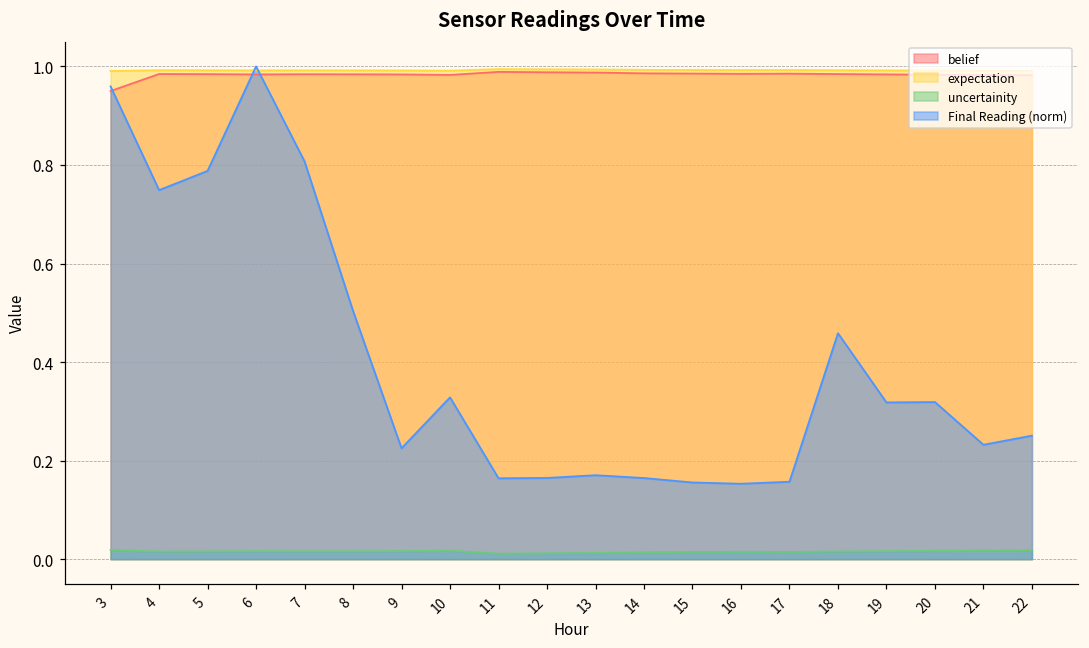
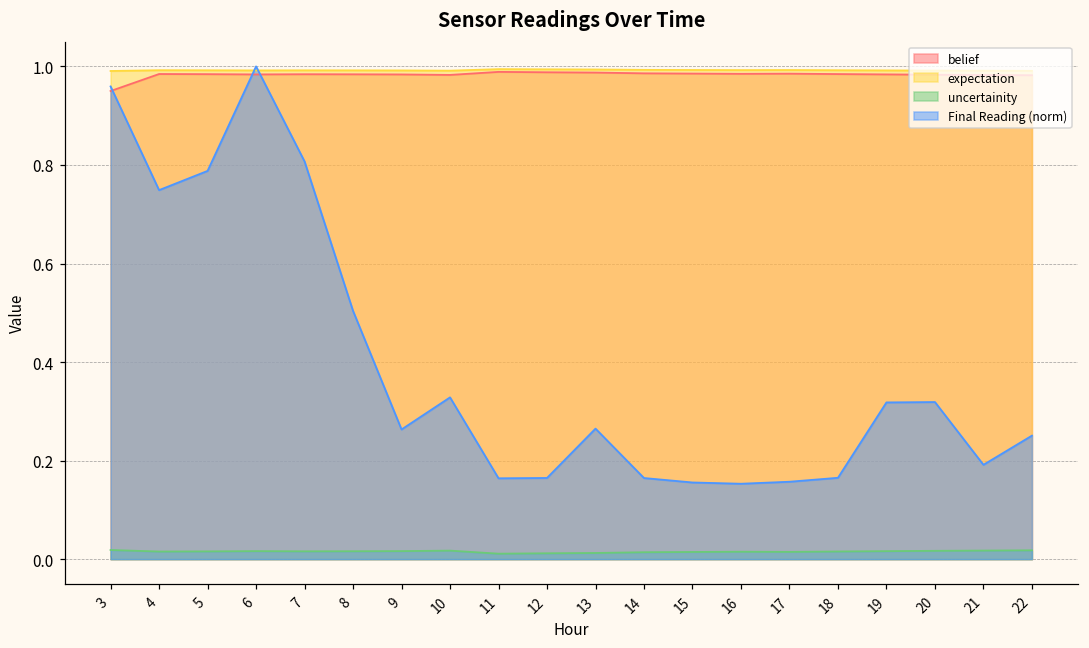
  {
    "belief": {
      "3": 0.95,
      "4": 0.98,
      "5": 0.98,
      "6": 0.98,
      "7": 0.98,
      "8": 0.98,
      "9": 0.98,
      "10": 0.98,
      "12": 0.99,
      "13": 0.99,
      "14": 0.99,
      "15": 0.99,
      "16": 0.98,
      "17": 0.99,
      "18": 0.98,
      "19": 0.98
    },
    "expectation": {
      "3": 0.99,
      "4": 0.99,
      "5": 0.99,
      "6": 0.99,
      "7": 0.99,
      "8": 0.99,
      "9": 0.99,
      "10": 0.99,
      "12": 0.99,
      "13": 0.99,
      "14": 0.99,
      "15": 0.99,
      "16": 0.99,
      "17": 0.99,
      "18": 0.99,
      "19": 0.99
    },
    "uncertainity": {
      "3": 0.02,
      "4": 0.02,
      "5": 0.02,
      "6": 0.02,
      "7": 0.02,
      "8": 0.02,
      "9": 0.02,
      "10": 0.02,
      "11": 0.01,
      "12": 0.01,
      "13": 0.01,
      "14": 0.01,
      "15": 0.01,
      "16": 0.02,
      "17": 0.01,
      "18": 0.02,
      "19": 0.02,
      "20": 0.02,
      "21": 0.02,
      "22": 0.02
    },
    "Final Reading (norm)": {
      "3": 0.96,
      "4": 0.75,
      "5": 0.79,
      "6": 1.00,
      "7": 0.81,
      "8": 0.50,
-     "9": 0.22,
+     "9": 0.26,
      "10": 0.33,
      "11": 0.16,
      "12": 0.16,
-     "13": 0.17,
+     "13": 0.26,
      "14": 0.16,
      "15": 0.16,
      "16": 0.15,
      "17": 0.16,
-     "18": 0.46,
+     "18": 0.17,
      "19": 0.32,
      "20": 0.32,
-     "21": 0.23,
+     "21": 0.19,
      "22": 0.25
    }
  }
